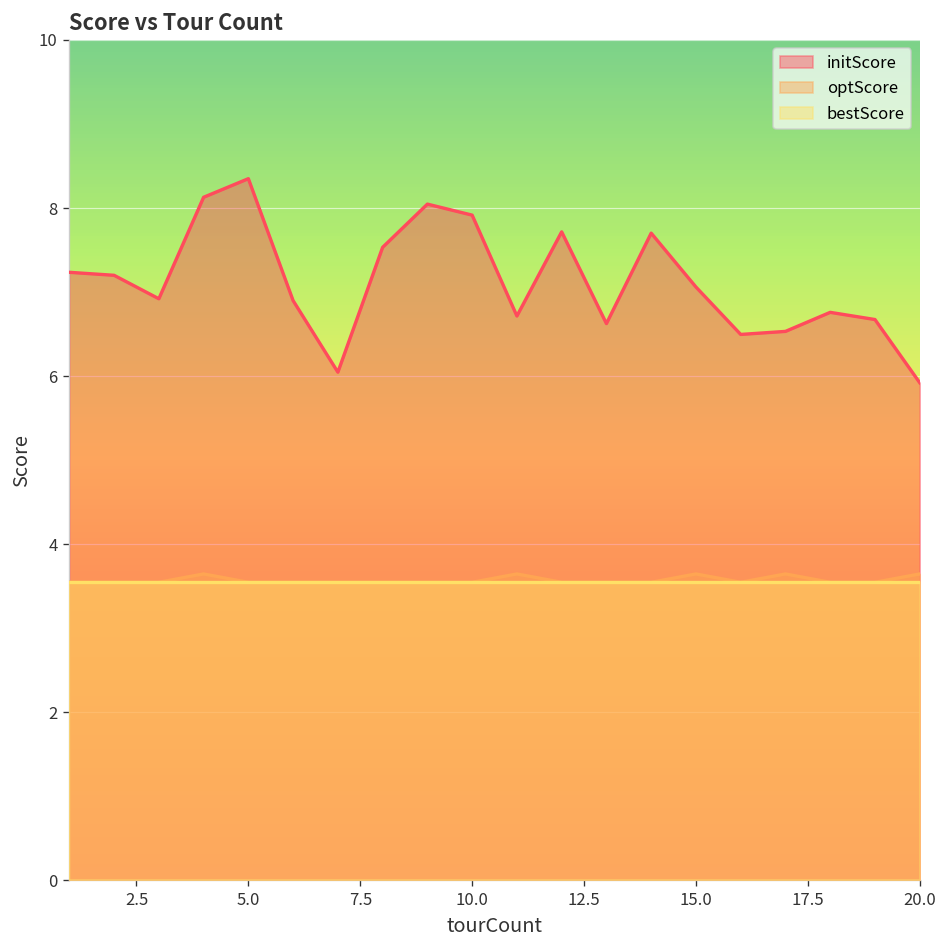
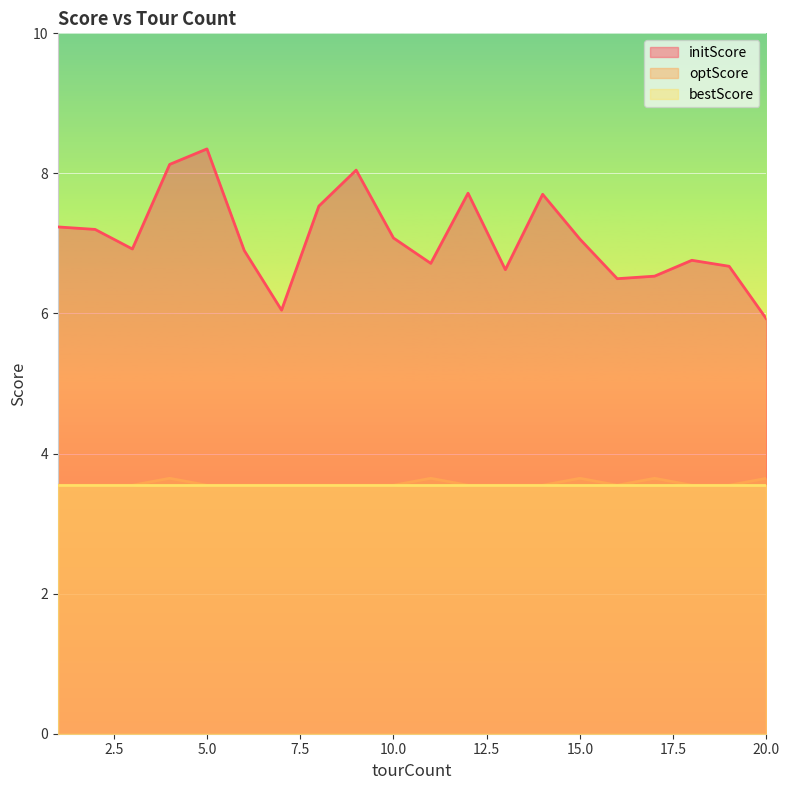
  {
    "initScore": {
      "5.0": 8.3,
-     "10.0": 7.9,
+     "10.0": 7.1,
      "15.0": 7.1,
      "20.0": 5.9
    }
  }
